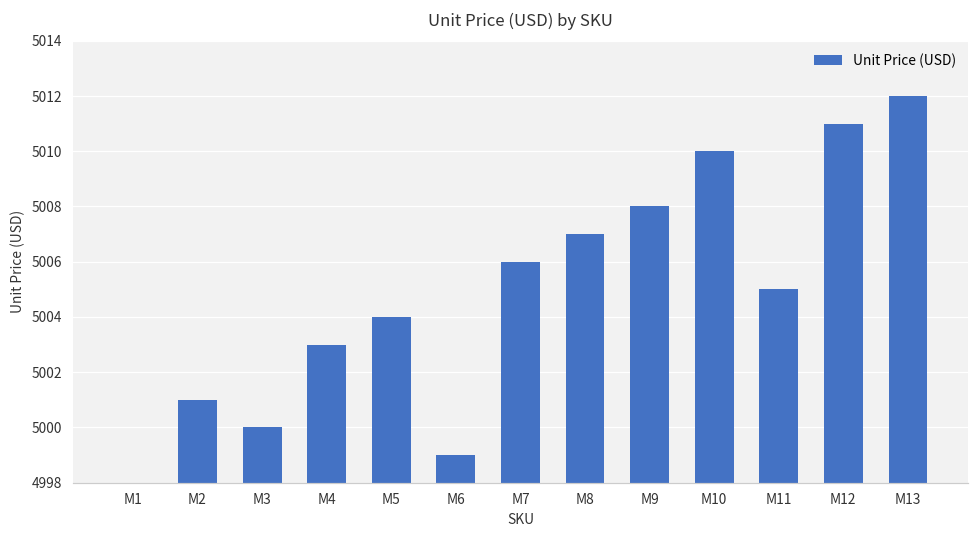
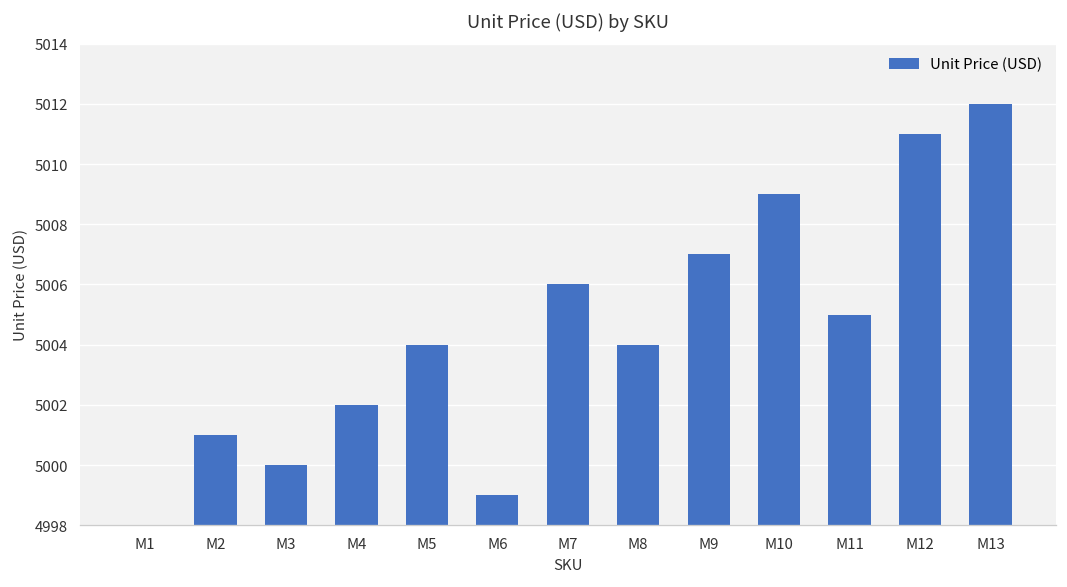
  {
    "M1": 4998,
    "M2": 5001,
    "M3": 5000,
-   "M4": 5003,
+   "M4": 5002,
    "M5": 5004,
    "M6": 4999,
    "M7": 5006,
-   "M8": 5007,
-   "M9": 5008,
-   "M10": 5010,
+   "M8": 5004,
+   "M9": 5007,
+   "M10": 5009,
    "M11": 5005,
    "M12": 5011,
    "M13": 5012
  }
